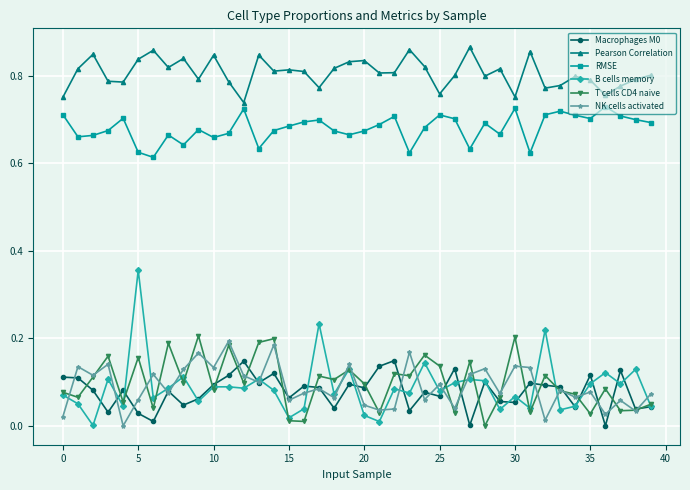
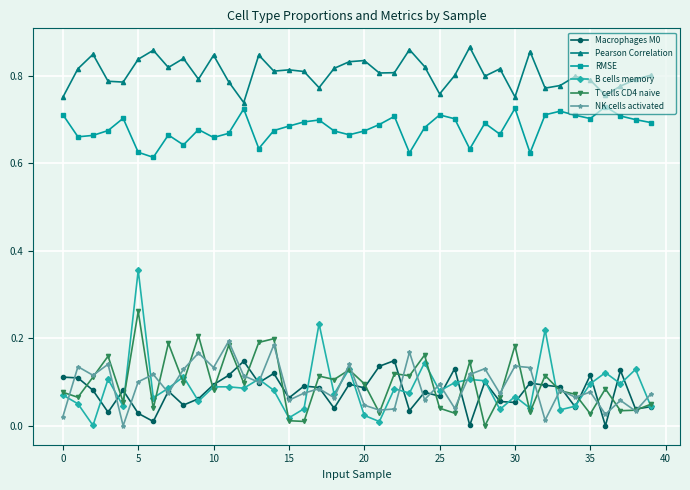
  {
    "T cells CD4 naive": {
      "0": 0.08,
-     "5": 0.16,
+     "5": 0.26,
      "10": 0.08,
      "15": 0.01,
      "20": 0.10,
-     "25": 0.14,
-     "30": 0.20,
+     "25": 0.04,
+     "30": 0.18,
      "35": 0.03
    },
    "NK cells activated": {
      "0": 0.02,
-     "5": 0.06,
+     "5": 0.10,
      "10": 0.13,
      "20": 0.05,
      "25": 0.09,
      "30": 0.14,
      "35": 0.08
    }
  }
